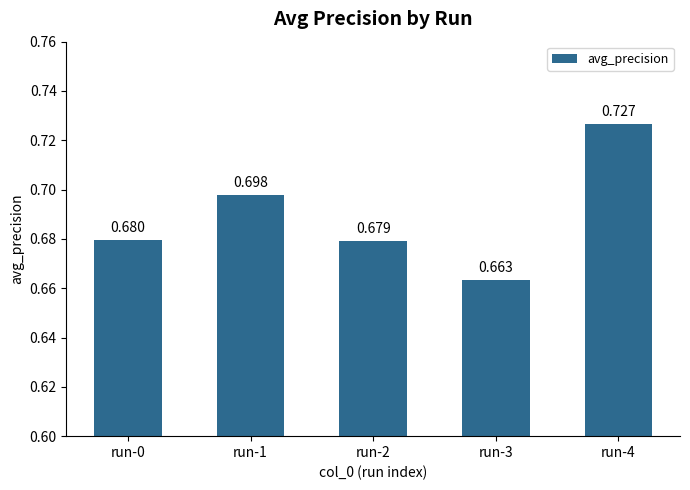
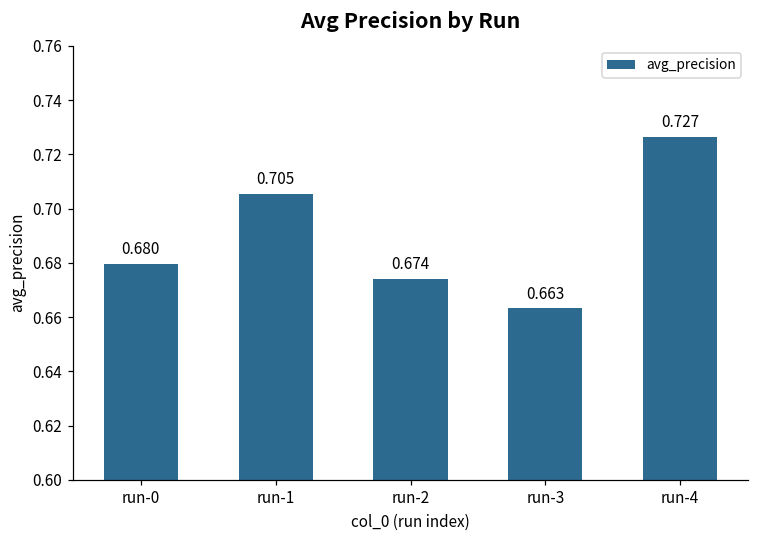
  {
    "run-0": 0.680,
-   "run-1": 0.698,
-   "run-2": 0.679,
+   "run-1": 0.705,
+   "run-2": 0.674,
    "run-3": 0.663,
    "run-4": 0.727
  }
